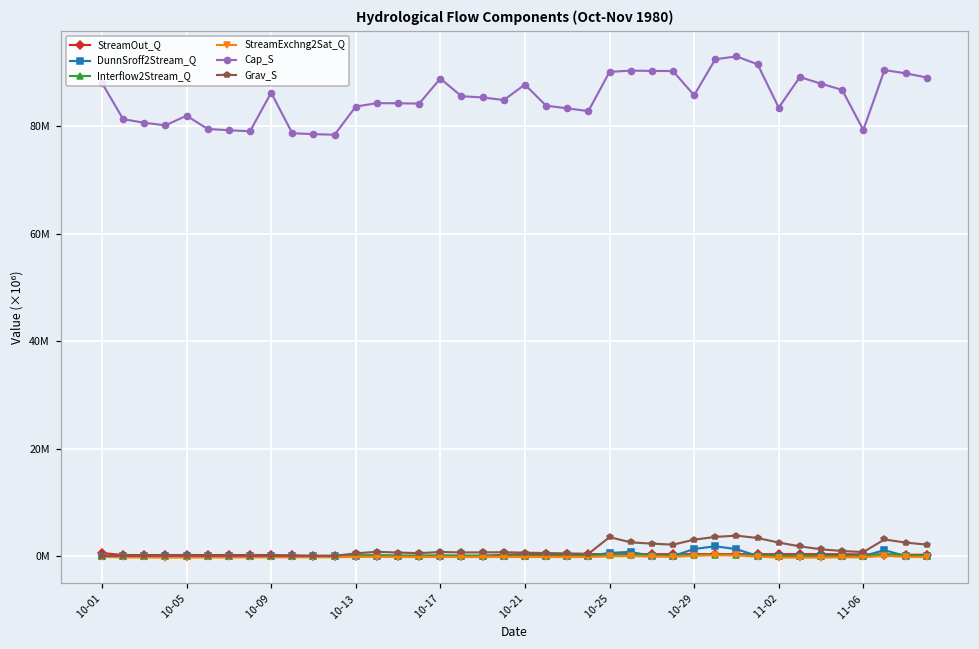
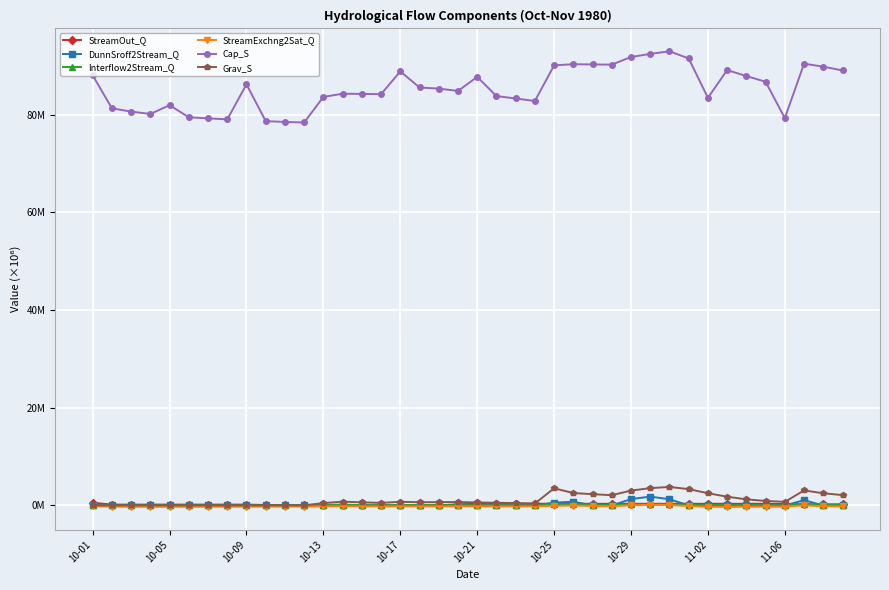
  {
    "DunnSroff2Stream_Q": {
      "10-29": 1000000
    },
    "Cap_S": {
      "10-05": 82000000,
      "10-09": 86000000,
      "10-13": 84000000,
      "10-17": 89000000,
      "10-21": 88000000,
      "10-25": 90000000,
-     "10-29": 86000000,
+     "10-29": 92000000,
      "11-02": 83000000,
      "11-06": 79000000
    },
    "Grav_S": {
      "10-17": 1000000,
      "10-25": 4000000,
      "10-29": 3000000,
      "11-02": 3000000
    }
  }
